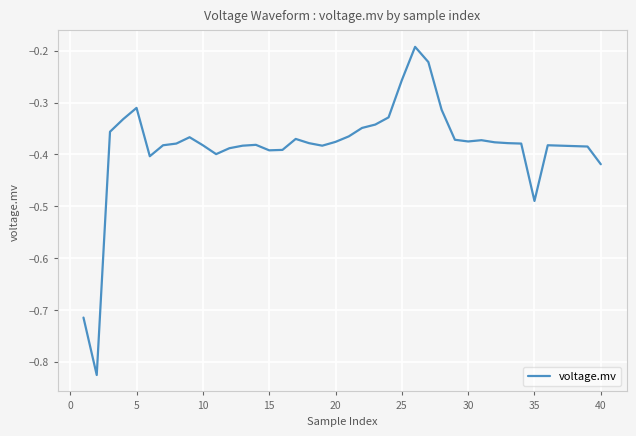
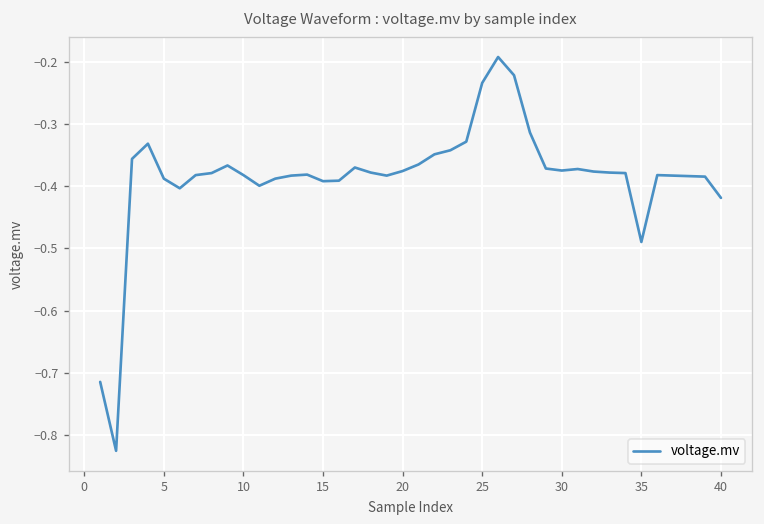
  {
-   "5": -0.31,
+   "5": -0.39,
    "10": -0.38,
    "15": -0.39,
    "20": -0.38,
-   "25": -0.26,
+   "25": -0.23,
    "30": -0.37,
    "35": -0.49,
    "40": -0.42
  }
